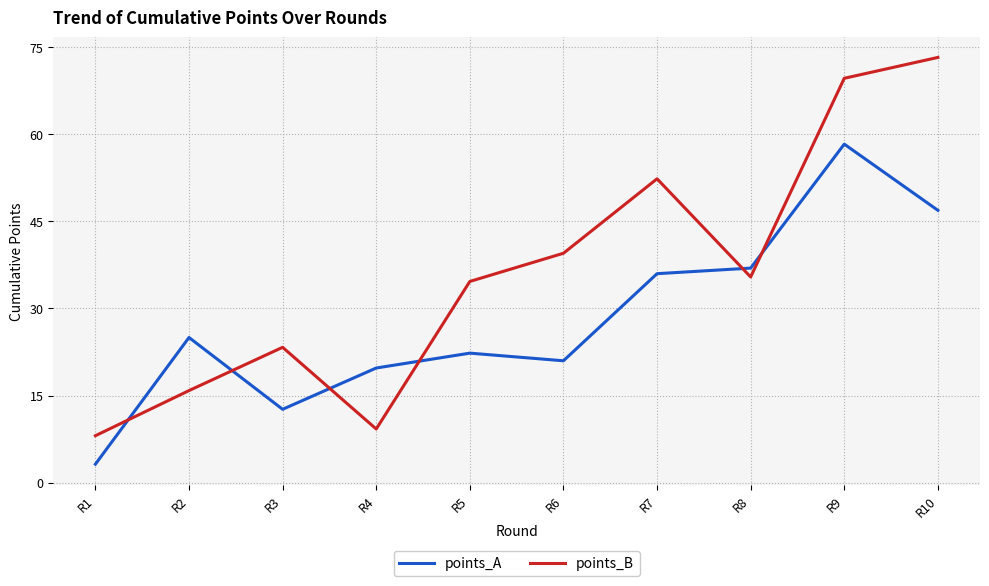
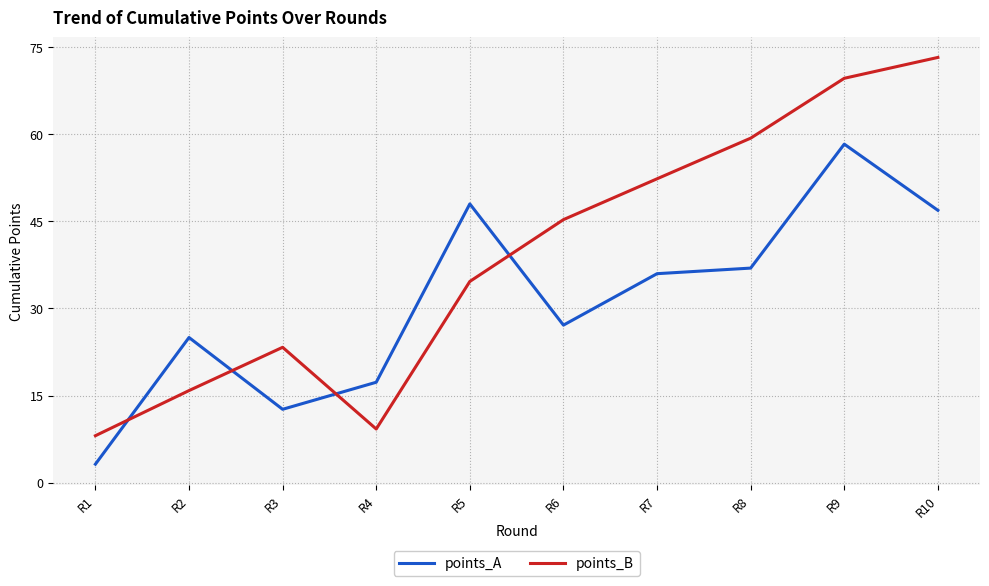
  {
    "points_A": {
      "R1": 3,
      "R2": 25,
      "R3": 13,
-     "R4": 20,
-     "R5": 22,
-     "R6": 21,
+     "R4": 17,
+     "R5": 48,
+     "R6": 27,
      "R7": 36,
      "R8": 37,
      "R9": 58,
      "R10": 47
    },
    "points_B": {
      "R1": 8,
      "R2": 16,
      "R3": 23,
      "R4": 9,
      "R5": 35,
-     "R6": 39,
+     "R6": 45,
      "R7": 52,
-     "R8": 35,
+     "R8": 59,
      "R9": 70,
      "R10": 73
    }
  }
